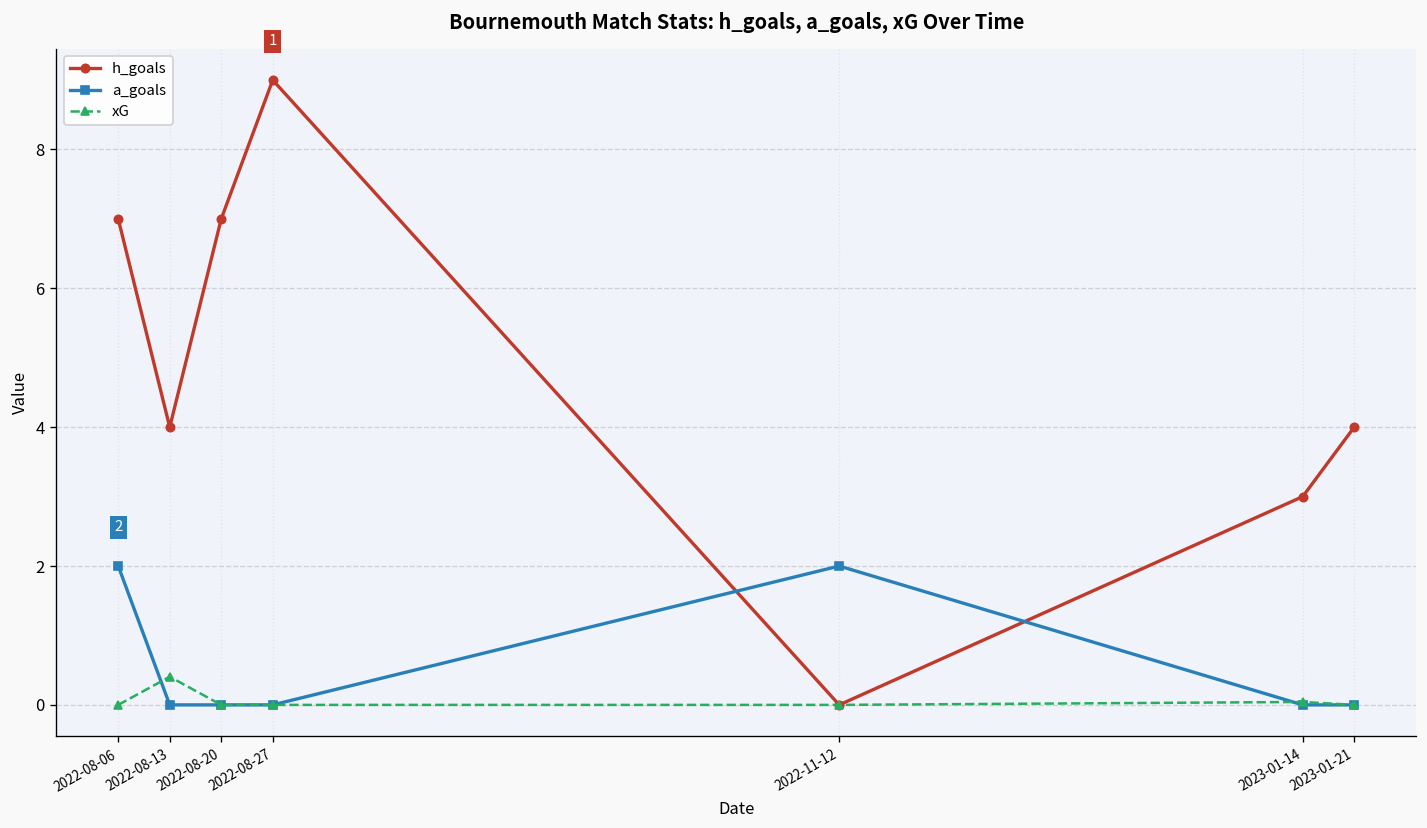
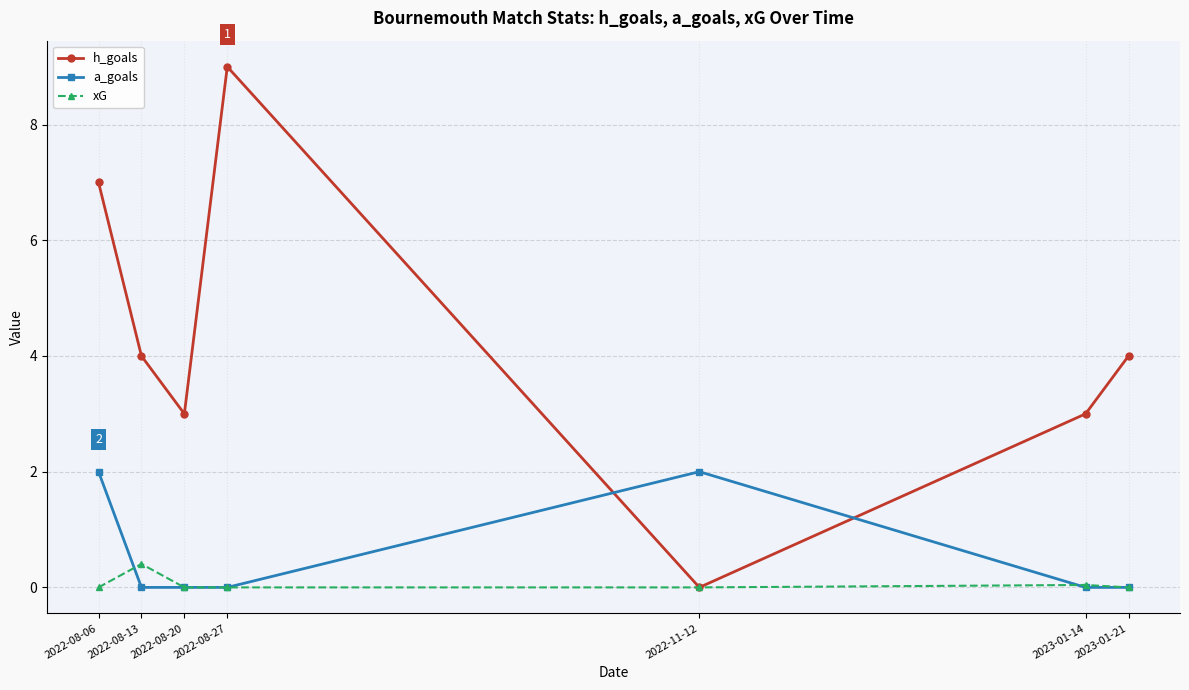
  {
    "h_goals": {
      "2022-08-06": 7,
      "2022-08-13": 4,
-     "2022-08-20": 7,
+     "2022-08-20": 3,
      "2022-08-27": 9,
      "2023-01-14": 3,
      "2023-01-21": 4
    },
    "a_goals": {
      "2022-08-13": 0,
      "2022-11-12": 2
    },
    "xG": {
      "2022-08-06": 0,
      "2022-08-13": 0.4
    }
  }
